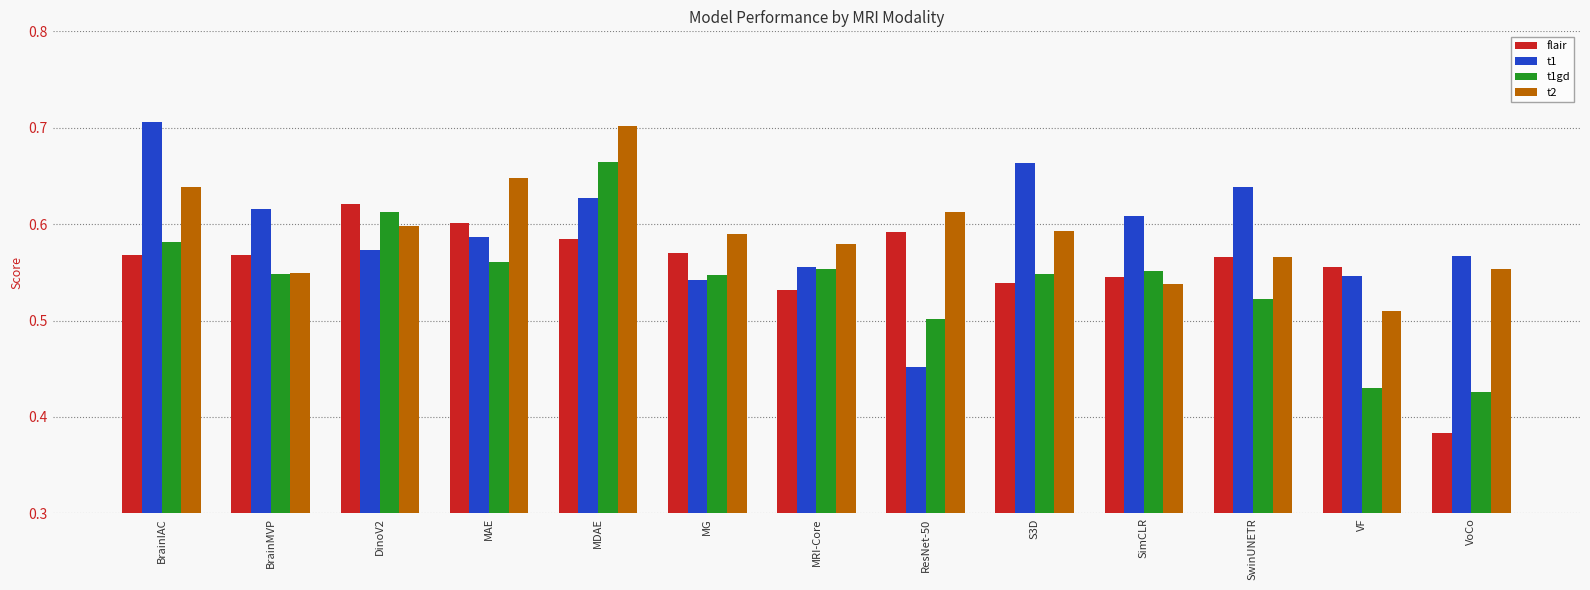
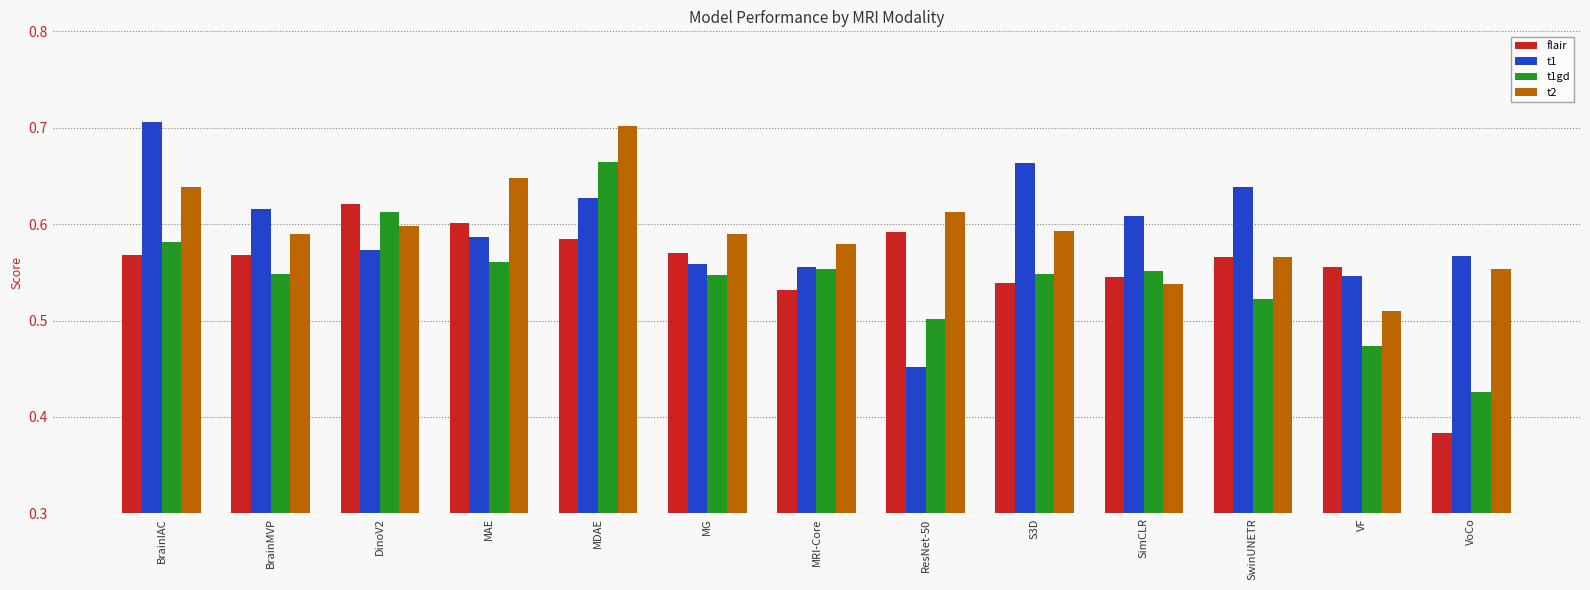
  {
    "flair": {
      "BrainIAC": 0.57,
      "BrainMVP": 0.57,
      "DinoV2": 0.62,
      "MAE": 0.60,
      "MDAE": 0.58,
      "MG": 0.57,
      "MRI-Core": 0.53,
      "ResNet-50": 0.59,
      "S3D": 0.54,
      "SimCLR": 0.54,
      "SwinUNETR": 0.57,
      "VF": 0.56,
      "VoCo": 0.38
    },
    "t1": {
      "BrainIAC": 0.71,
      "BrainMVP": 0.62,
      "DinoV2": 0.57,
      "MAE": 0.59,
      "MDAE": 0.63,
-     "MG": 0.54,
+     "MG": 0.56,
      "MRI-Core": 0.56,
      "ResNet-50": 0.45,
      "S3D": 0.66,
      "SimCLR": 0.61,
      "SwinUNETR": 0.64,
      "VF": 0.55,
      "VoCo": 0.57
    },
    "t1gd": {
      "BrainIAC": 0.58,
      "BrainMVP": 0.55,
      "DinoV2": 0.61,
      "MAE": 0.56,
      "MDAE": 0.66,
      "MG": 0.55,
      "MRI-Core": 0.55,
      "ResNet-50": 0.50,
      "S3D": 0.55,
      "SimCLR": 0.55,
      "SwinUNETR": 0.52,
-     "VF": 0.43,
+     "VF": 0.47,
      "VoCo": 0.43
    },
    "t2": {
      "BrainIAC": 0.64,
-     "BrainMVP": 0.55,
+     "BrainMVP": 0.59,
      "DinoV2": 0.60,
      "MAE": 0.65,
      "MDAE": 0.70,
      "MG": 0.59,
      "MRI-Core": 0.58,
      "ResNet-50": 0.61,
      "S3D": 0.59,
      "SimCLR": 0.54,
      "SwinUNETR": 0.57,
      "VF": 0.51,
      "VoCo": 0.55
    }
  }
